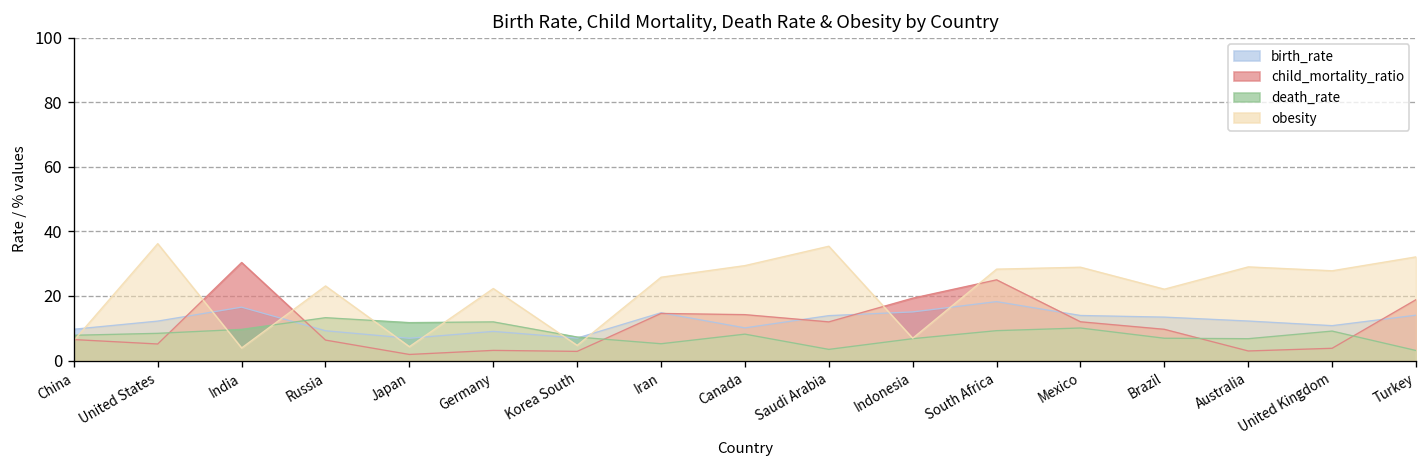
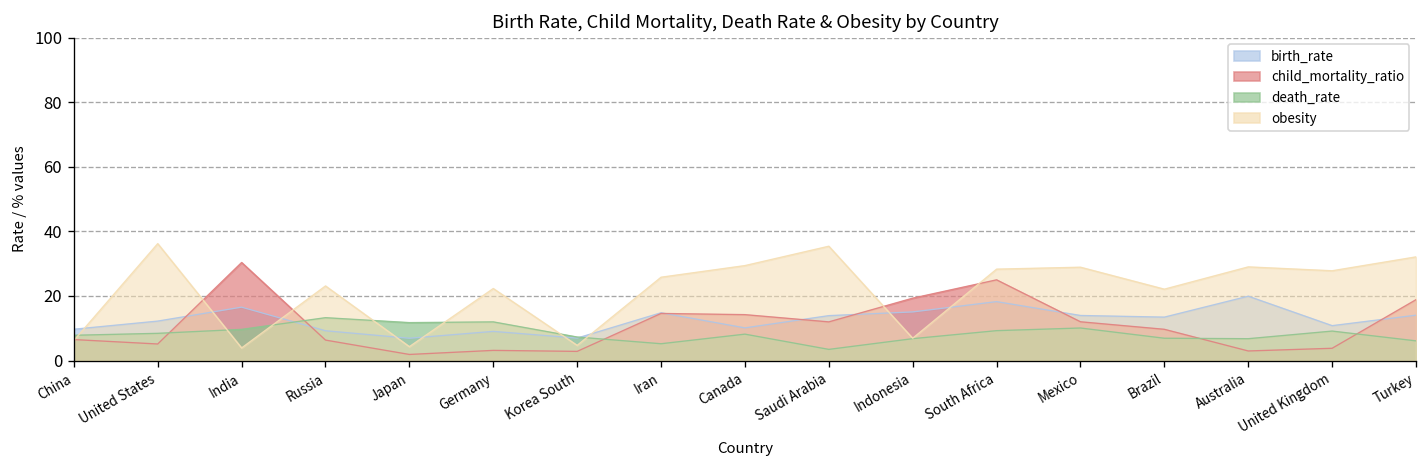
  {
    "birth_rate": {
      "China": 10,
      "United States": 12,
      "India": 17,
      "Russia": 9,
      "Japan": 7,
      "Germany": 9,
      "Canada": 10,
      "Saudi Arabia": 14,
      "Indonesia": 15,
      "South Africa": 18,
      "Mexico": 14,
      "Brazil": 13,
-     "Australia": 12,
+     "Australia": 20,
      "United Kingdom": 11,
      "Turkey": 14
    },
    "child_mortality_ratio": {
      "United States": 5,
      "India": 30,
      "Russia": 6,
      "Japan": 2,
      "Germany": 3,
      "Korea South": 3,
      "Canada": 14,
      "Saudi Arabia": 12,
      "Indonesia": 19,
      "South Africa": 25,
      "Mexico": 12,
      "Brazil": 10,
      "Australia": 3,
      "United Kingdom": 4,
      "Turkey": 19
    },
    "death_rate": {
      "China": 8,
      "United States": 8,
      "India": 10,
      "Russia": 13,
      "Japan": 12,
      "Germany": 12,
      "Iran": 5,
      "Canada": 8,
      "Saudi Arabia": 3,
      "South Africa": 9,
      "Mexico": 10,
      "Brazil": 7,
      "Australia": 7,
      "United Kingdom": 9,
-     "Turkey": 3
+     "Turkey": 6
    },
    "obesity": {
      "United States": 36,
      "India": 4,
      "Russia": 23,
      "Japan": 4,
      "Germany": 22,
      "Korea South": 5,
      "Iran": 26,
      "Canada": 29,
      "Saudi Arabia": 35,
      "South Africa": 28,
      "Mexico": 29,
      "Brazil": 22,
      "Australia": 29,
      "United Kingdom": 28,
      "Turkey": 32
    }
  }
